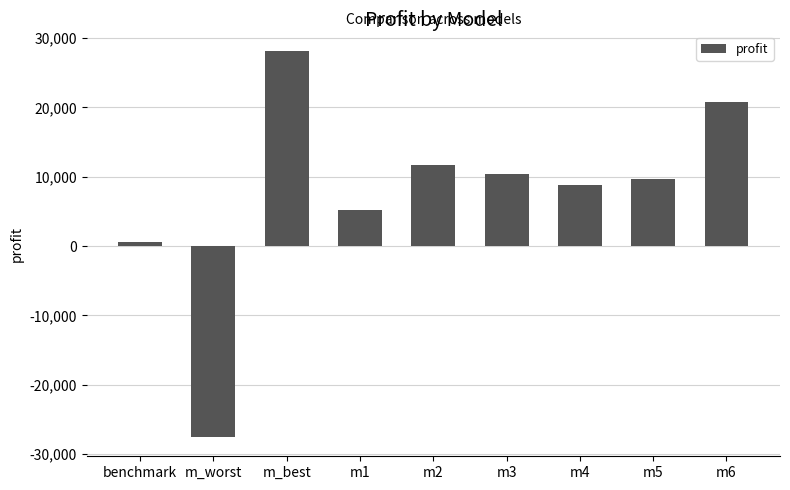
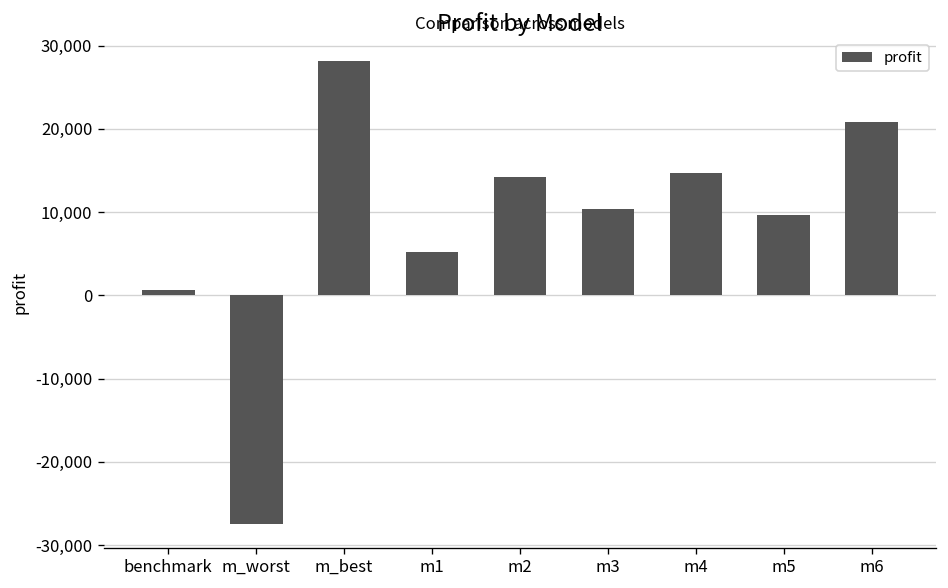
  {
    "benchmark": "1,000",
    "m_worst": "-28,000",
    "m_best": "28,000",
    "m1": "5,000",
-   "m2": "12,000",
+   "m2": "14,000",
    "m3": "10,000",
-   "m4": "9,000",
+   "m4": "15,000",
    "m5": "10,000",
    "m6": "21,000"
  }
